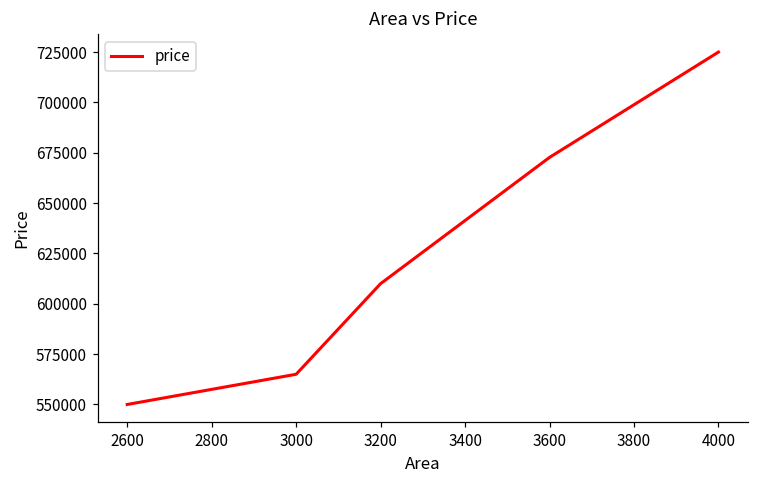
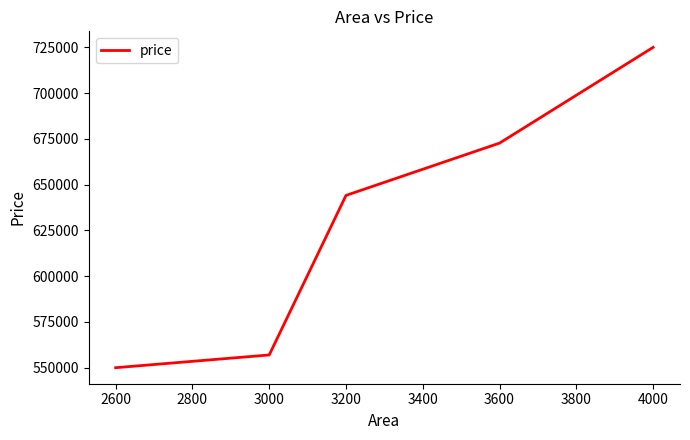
  {
    "2600": 550000,
-   "3000": 565000,
-   "3200": 610000,
+   "3000": 557000,
+   "3200": 644000,
    "3600": 673000,
    "4000": 725000
  }
